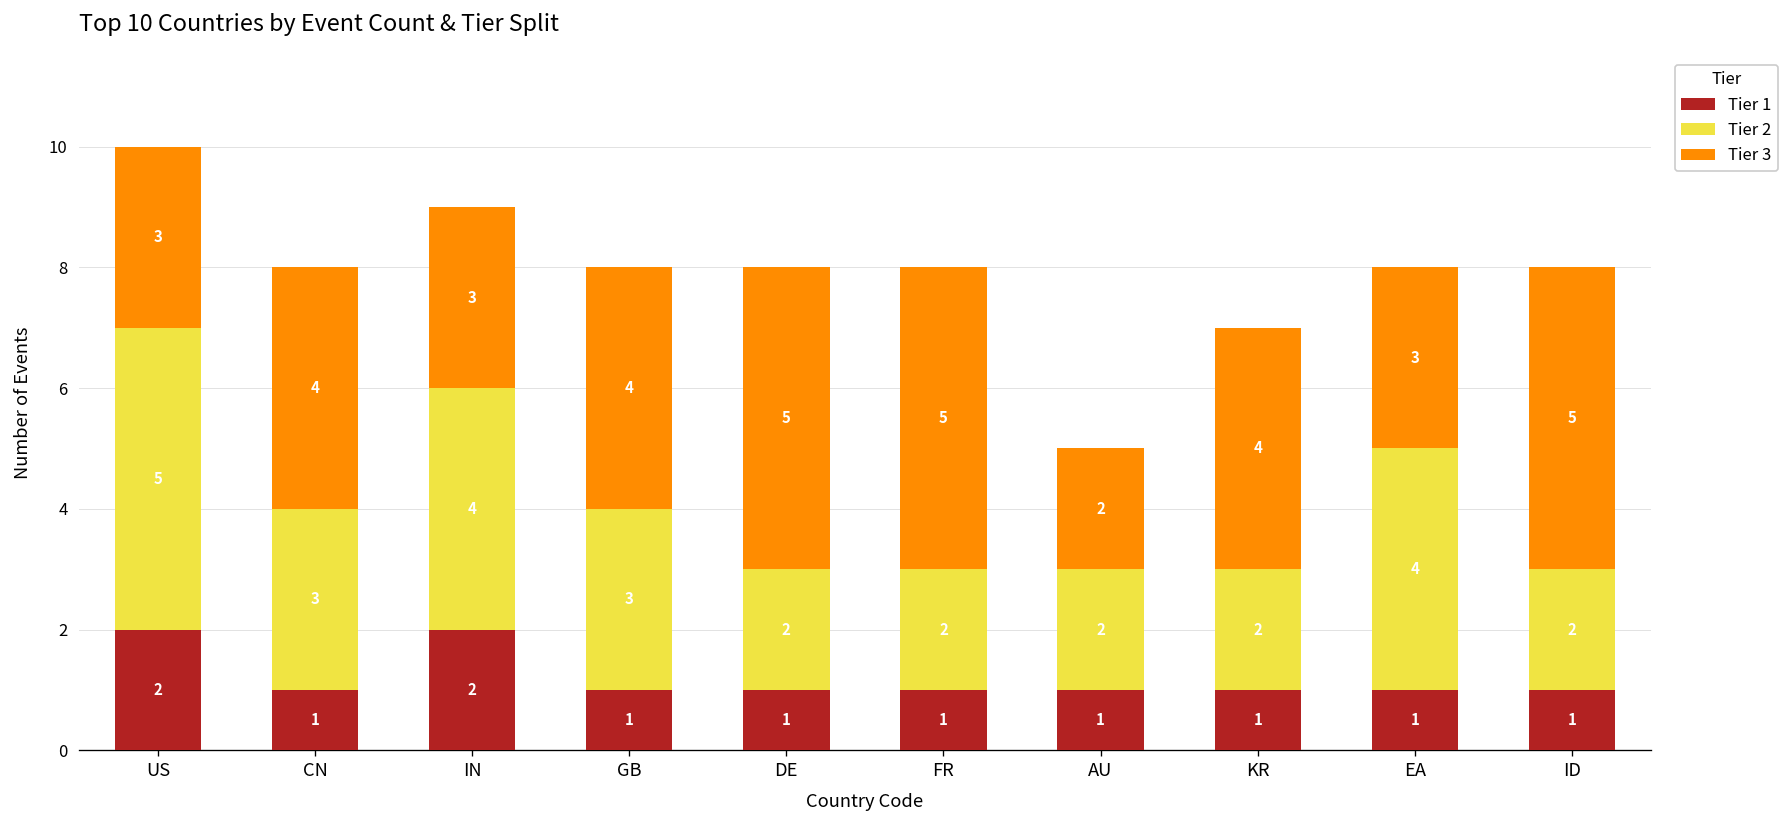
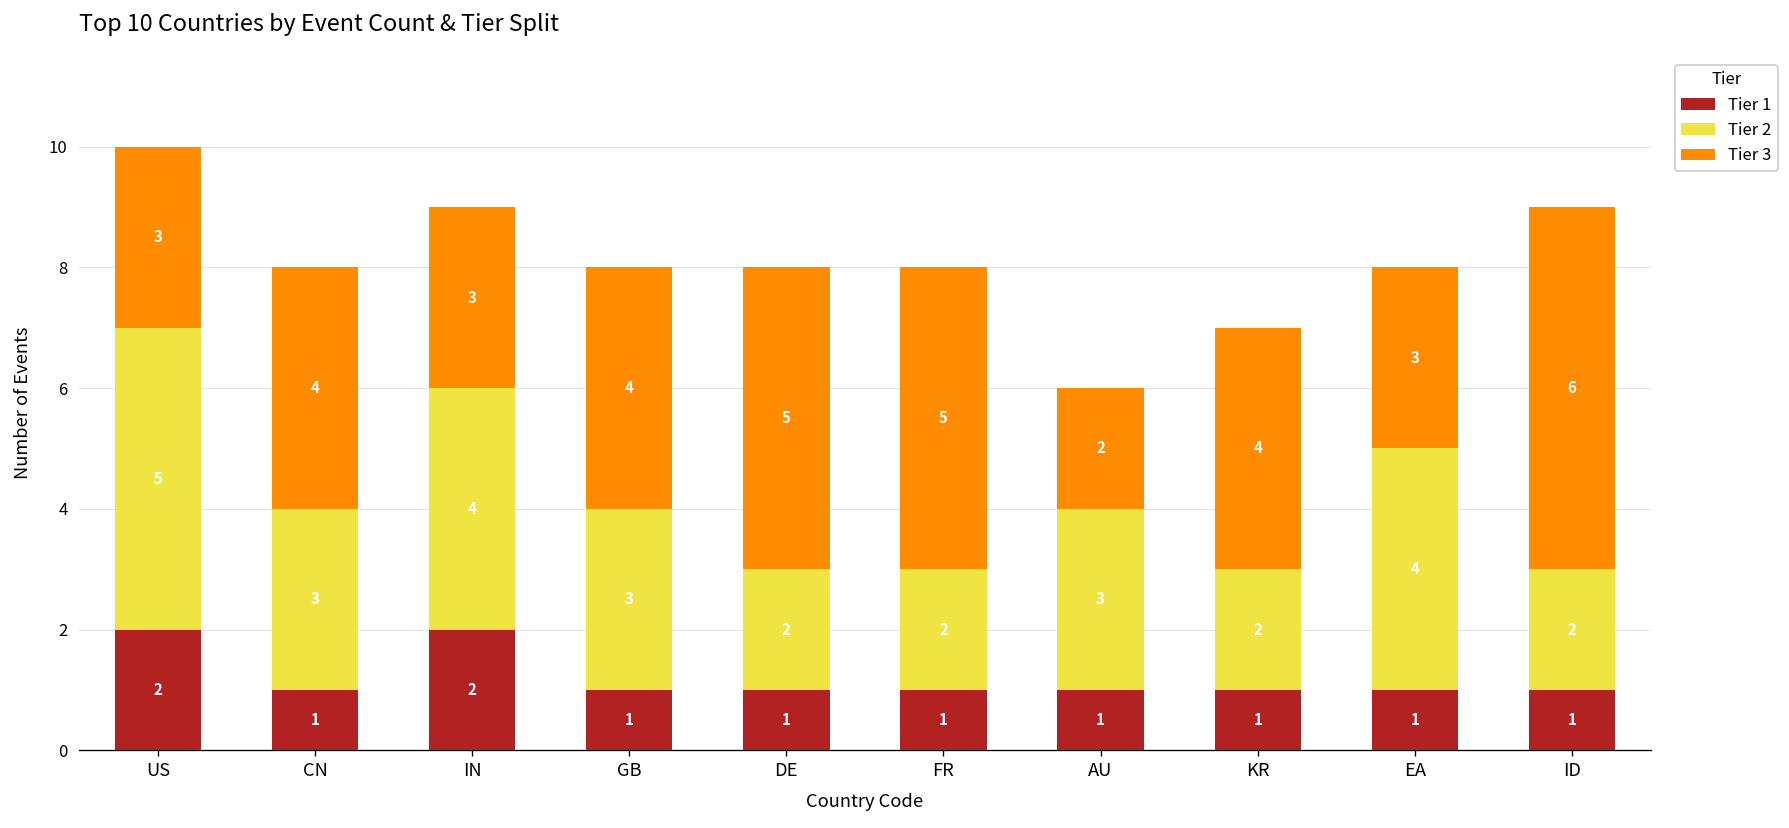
  {
    "Tier 1": {
      "US": 2,
      "CN": 1,
      "IN": 2,
      "GB": 1,
      "DE": 1,
      "FR": 1,
      "AU": 1,
      "KR": 1,
      "EA": 1,
      "ID": 1
    },
    "Tier 2": {
      "US": 5,
      "CN": 3,
      "IN": 4,
      "GB": 3,
      "DE": 2,
      "FR": 2,
-     "AU": 2,
+     "AU": 3,
      "KR": 2,
      "EA": 4,
      "ID": 2
    },
    "Tier 3": {
      "US": 3,
      "CN": 4,
      "IN": 3,
      "GB": 4,
      "DE": 5,
      "FR": 5,
      "AU": 2,
      "KR": 4,
      "EA": 3,
-     "ID": 5
+     "ID": 6
    }
  }
